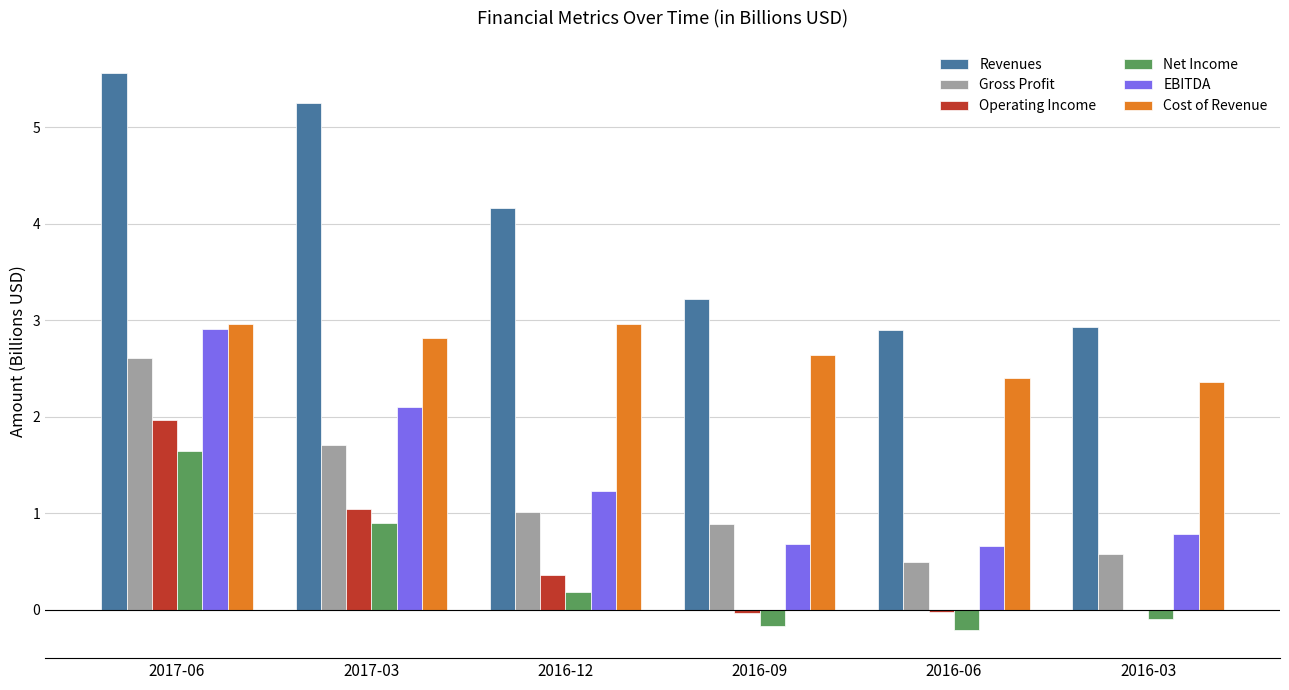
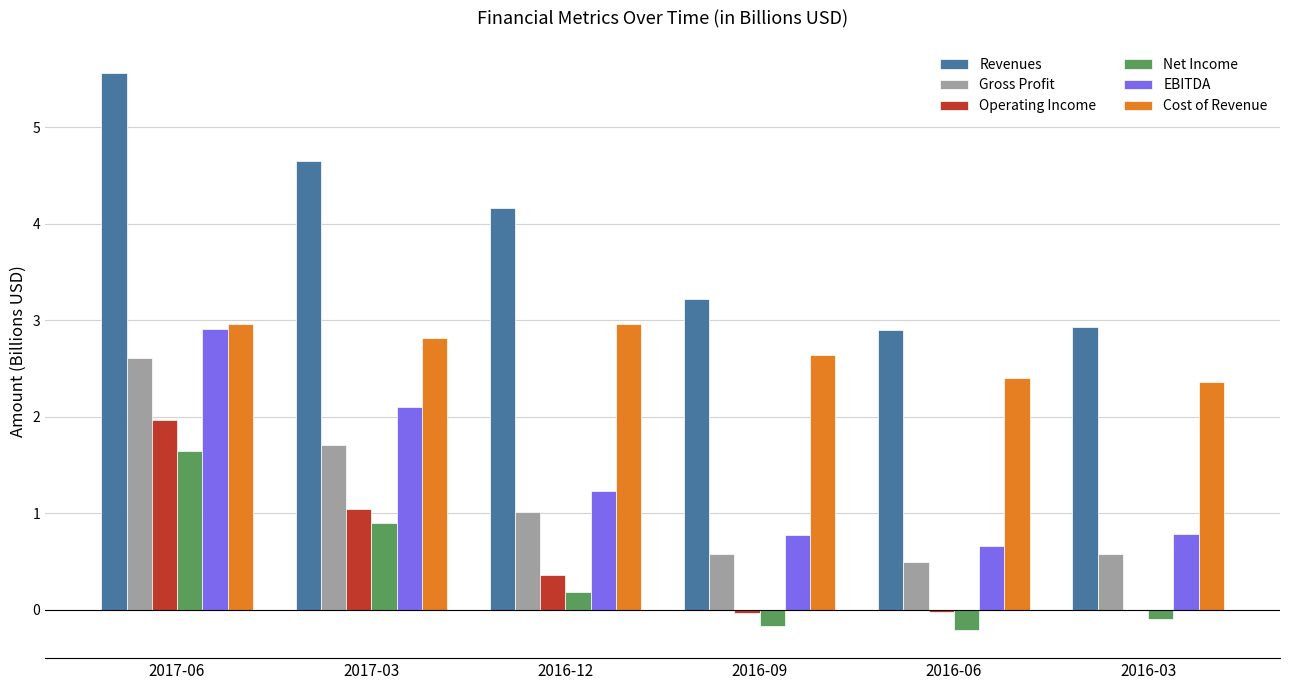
  {
    "Revenues": {
      "2017-06": 5.6,
-     "2017-03": 5.3,
+     "2017-03": 4.6,
      "2016-12": 4.2,
      "2016-09": 3.2,
      "2016-06": 2.9,
      "2016-03": 2.9
    },
    "Gross Profit": {
      "2017-06": 2.6,
      "2017-03": 1.7,
      "2016-12": 1.0,
-     "2016-09": 0.9,
+     "2016-09": 0.6,
      "2016-06": 0.5,
      "2016-03": 0.6
    },
    "Operating Income": {
      "2017-06": 2.0,
      "2017-03": 1.0,
      "2016-12": 0.4,
      "2016-09": 0.0,
      "2016-06": 0.0
    },
    "Net Income": {
      "2017-06": 1.6,
      "2017-03": 0.9,
      "2016-12": 0.2,
      "2016-09": -0.2,
      "2016-06": -0.2,
      "2016-03": -0.1
    },
    "EBITDA": {
      "2017-06": 2.9,
      "2017-03": 2.1,
      "2016-12": 1.2,
-     "2016-09": 0.7,
+     "2016-09": 0.8,
      "2016-06": 0.7,
      "2016-03": 0.8
    },
    "Cost of Revenue": {
      "2017-06": 3.0,
      "2017-03": 2.8,
      "2016-12": 3.0,
      "2016-09": 2.6,
      "2016-06": 2.4,
      "2016-03": 2.4
    }
  }
